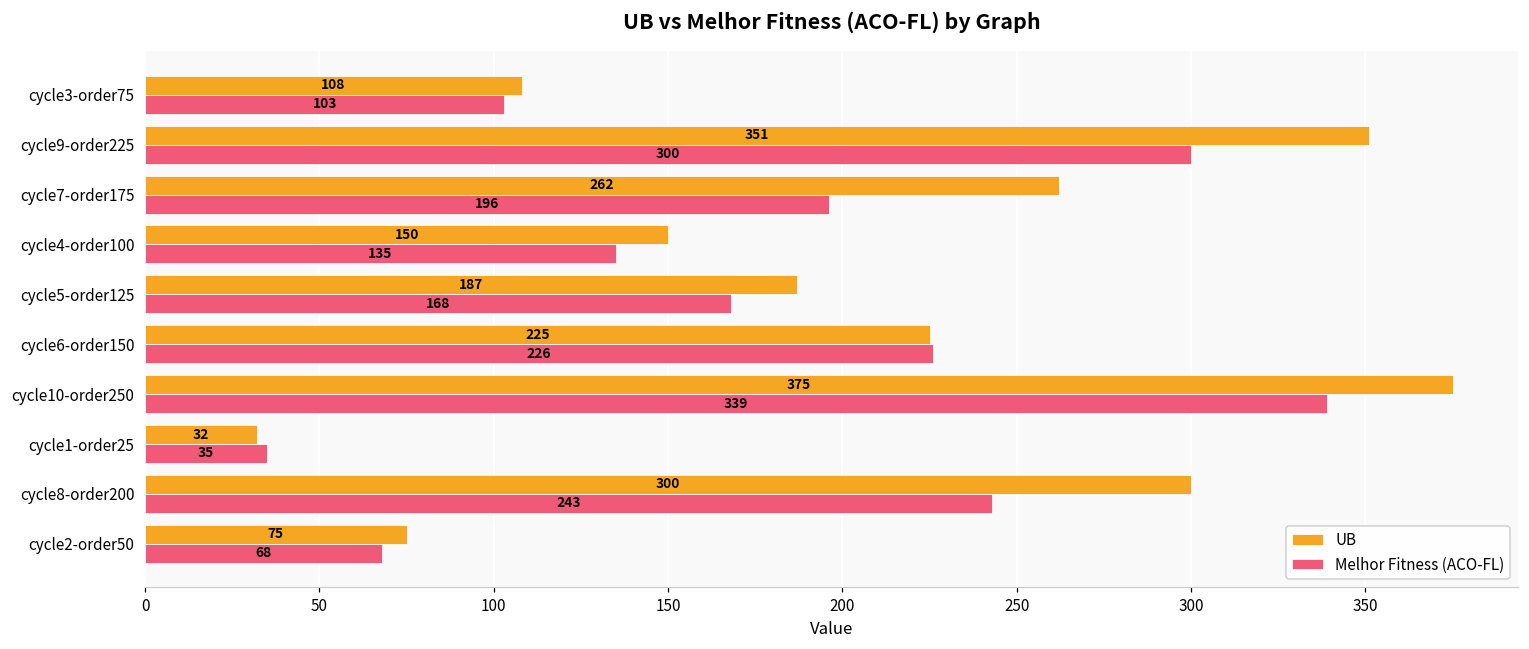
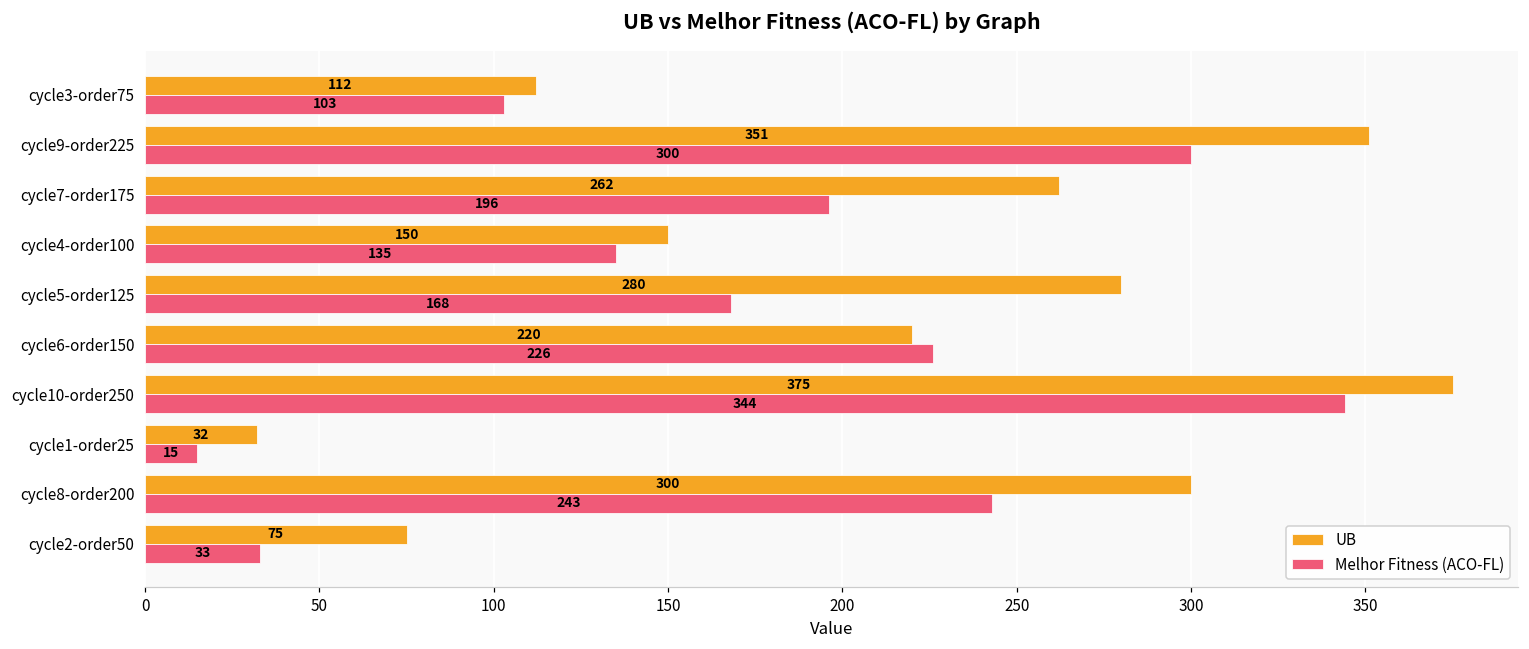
  {
    "UB": {
-     "cycle3-order75": 108,
+     "cycle3-order75": 112,
      "cycle9-order225": 351,
      "cycle7-order175": 262,
      "cycle4-order100": 150,
-     "cycle5-order125": 187,
-     "cycle6-order150": 225,
+     "cycle5-order125": 280,
+     "cycle6-order150": 220,
      "cycle10-order250": 375,
      "cycle1-order25": 32,
      "cycle8-order200": 300,
      "cycle2-order50": 75
    },
    "Melhor Fitness (ACO-FL)": {
      "cycle3-order75": 103,
      "cycle9-order225": 300,
      "cycle7-order175": 196,
      "cycle4-order100": 135,
      "cycle5-order125": 168,
      "cycle6-order150": 226,
-     "cycle10-order250": 339,
-     "cycle1-order25": 35,
+     "cycle10-order250": 344,
+     "cycle1-order25": 15,
      "cycle8-order200": 243,
-     "cycle2-order50": 68
+     "cycle2-order50": 33
    }
  }
